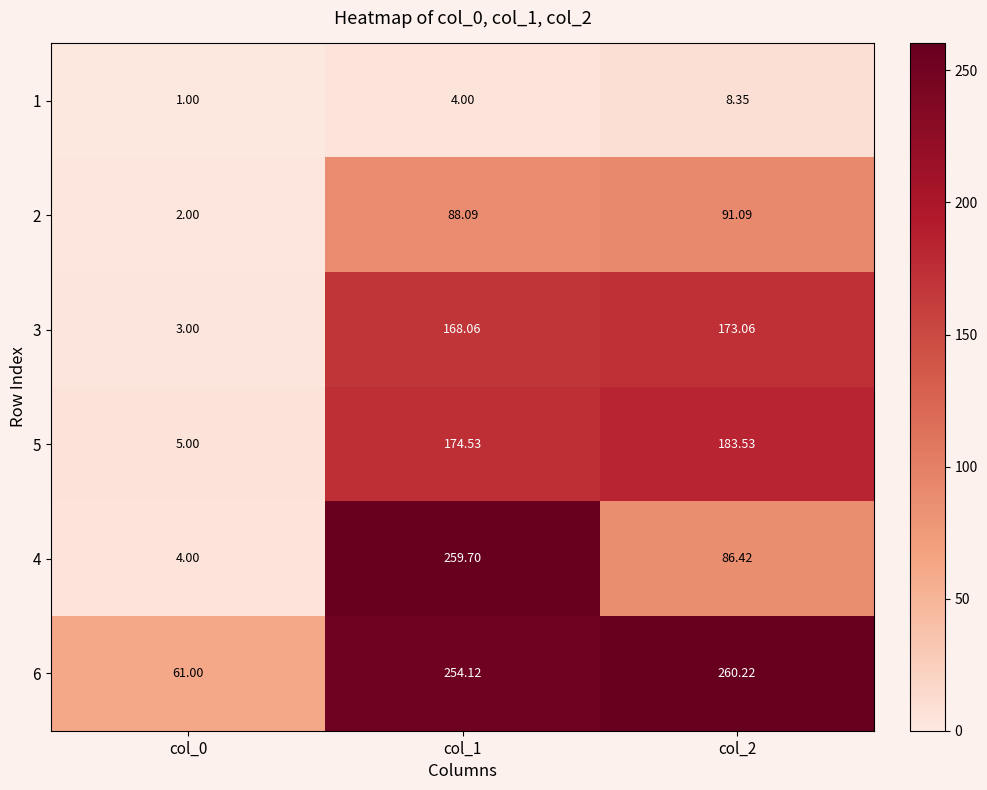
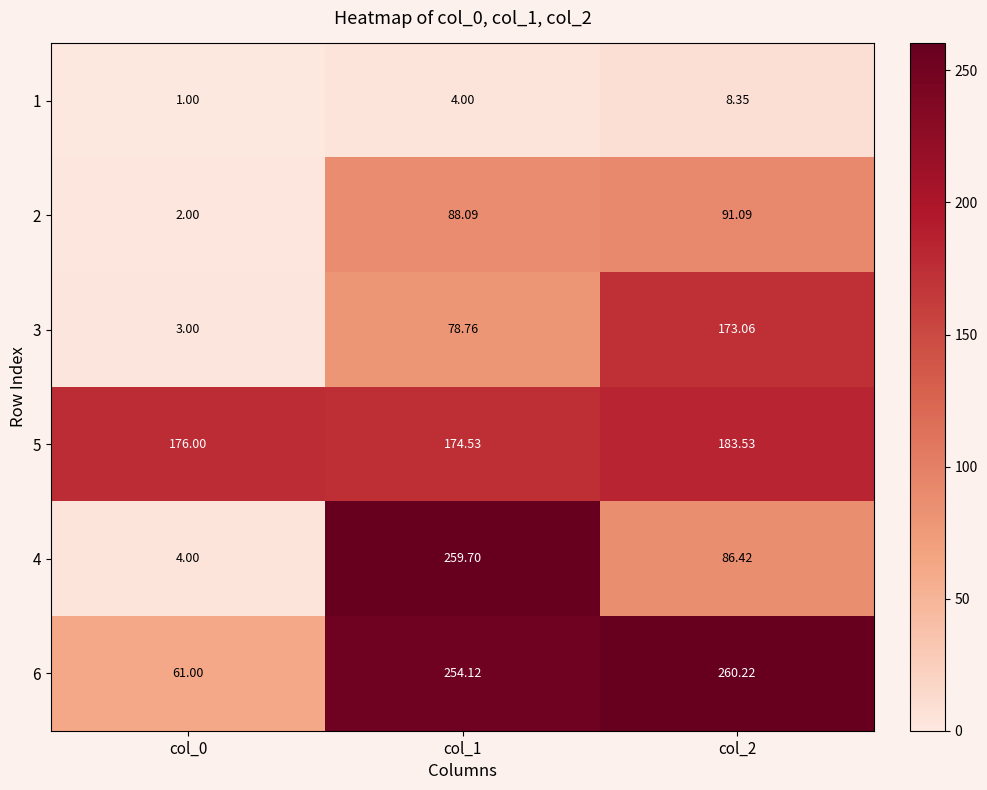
  {
    "1": {
      "col_0": 1.00,
      "col_1": 4.00,
      "col_2": 8.35
    },
    "2": {
      "col_0": 2.00,
      "col_1": 88.09,
      "col_2": 91.09
    },
    "3": {
      "col_0": 3.00,
-     "col_1": 168.06,
+     "col_1": 78.76,
      "col_2": 173.06
    },
    "5": {
-     "col_0": 5.00,
+     "col_0": 176.00,
      "col_1": 174.53,
      "col_2": 183.53
    },
    "4": {
      "col_0": 4.00,
      "col_1": 259.70,
      "col_2": 86.42
    },
    "6": {
      "col_0": 61.00,
      "col_1": 254.12,
      "col_2": 260.22
    }
  }
